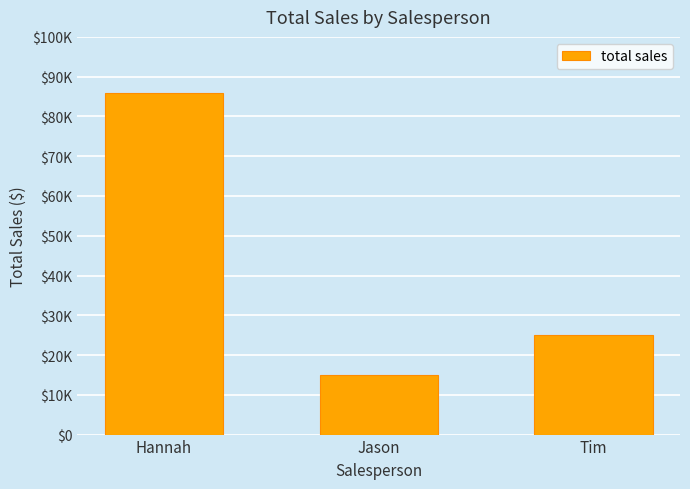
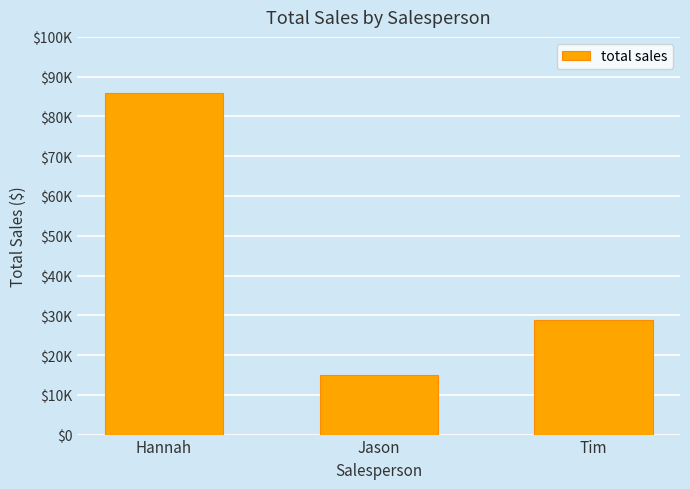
  {
    "Hannah": "$86000",
    "Jason": "$15000",
-   "Tim": "$25000"
+   "Tim": "$29000"
  }
